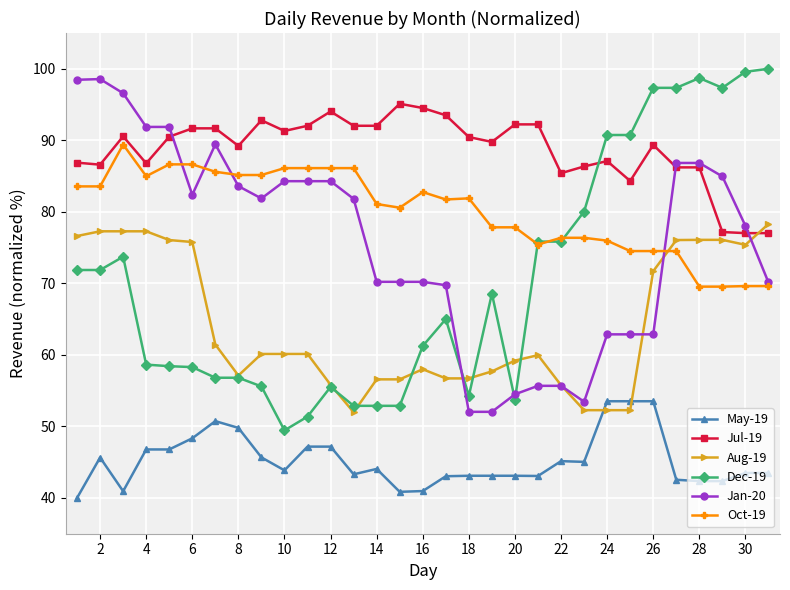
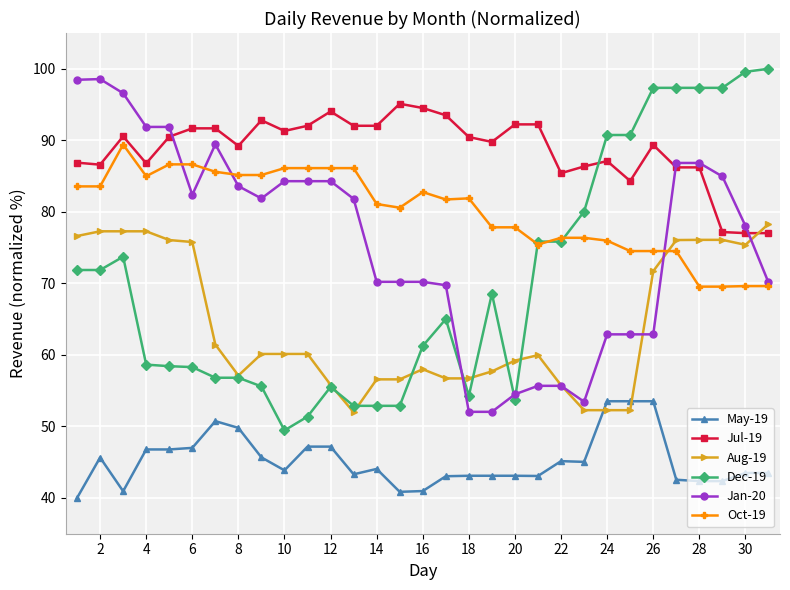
  {
    "May-19": {
      "2": 46,
      "4": 47,
-     "6": 48,
+     "6": 47,
      "8": 50,
      "10": 44,
      "12": 47,
      "14": 44,
      "16": 41,
      "18": 43,
      "20": 43,
      "22": 45,
      "24": 54,
      "26": 54
    },
    "Jul-19": {
      "2": 87,
      "4": 87,
      "6": 92,
      "8": 89,
      "10": 91,
      "12": 94,
      "14": 92,
      "16": 95,
      "18": 90,
      "20": 92,
      "22": 85,
      "24": 87,
      "26": 89,
      "28": 86,
      "30": 77
    },
    "Dec-19": {
      "2": 72,
      "4": 59,
      "6": 58,
      "10": 49,
      "14": 53,
      "16": 61,
      "18": 54,
      "20": 54,
      "22": 76,
      "24": 91,
      "26": 97,
-     "28": 99,
+     "28": 97,
      "30": 100
    },
    "Jan-20": {
      "2": 99,
      "4": 92,
      "6": 82,
      "8": 84,
      "10": 84,
      "12": 84,
      "14": 70,
      "16": 70,
      "18": 52,
      "20": 54,
      "24": 63,
      "26": 63,
      "28": 87,
      "30": 78
    }
  }
